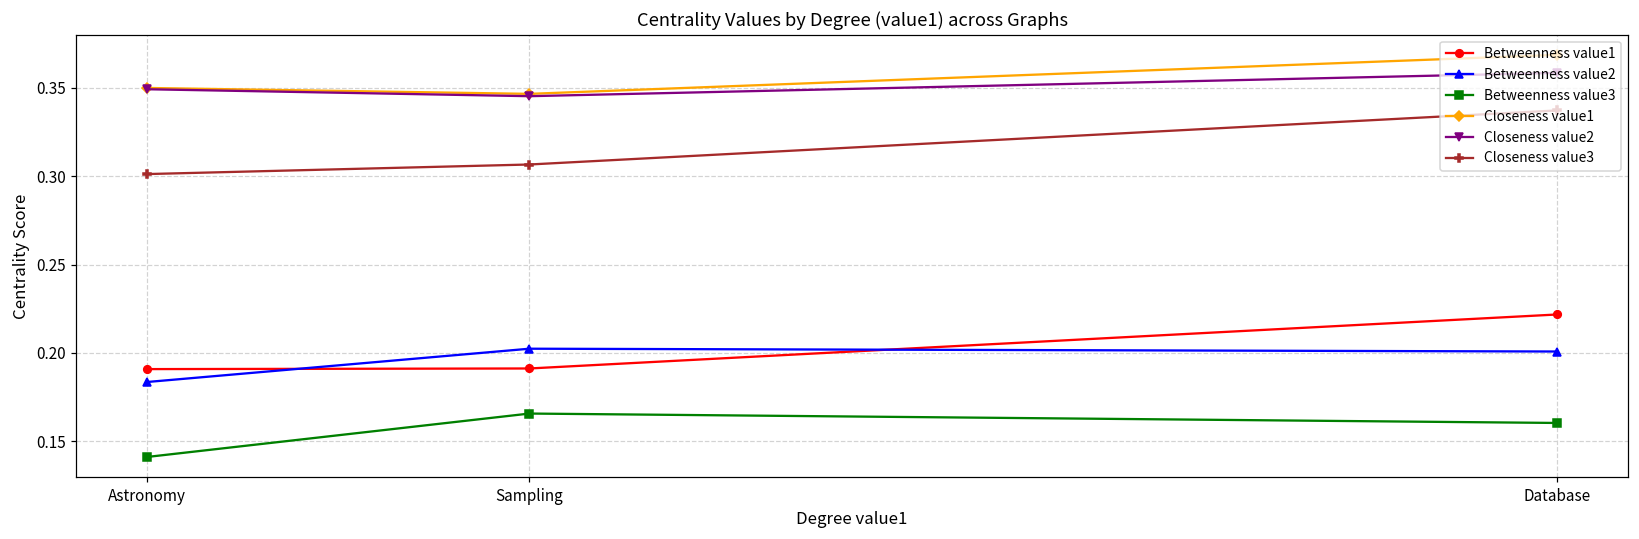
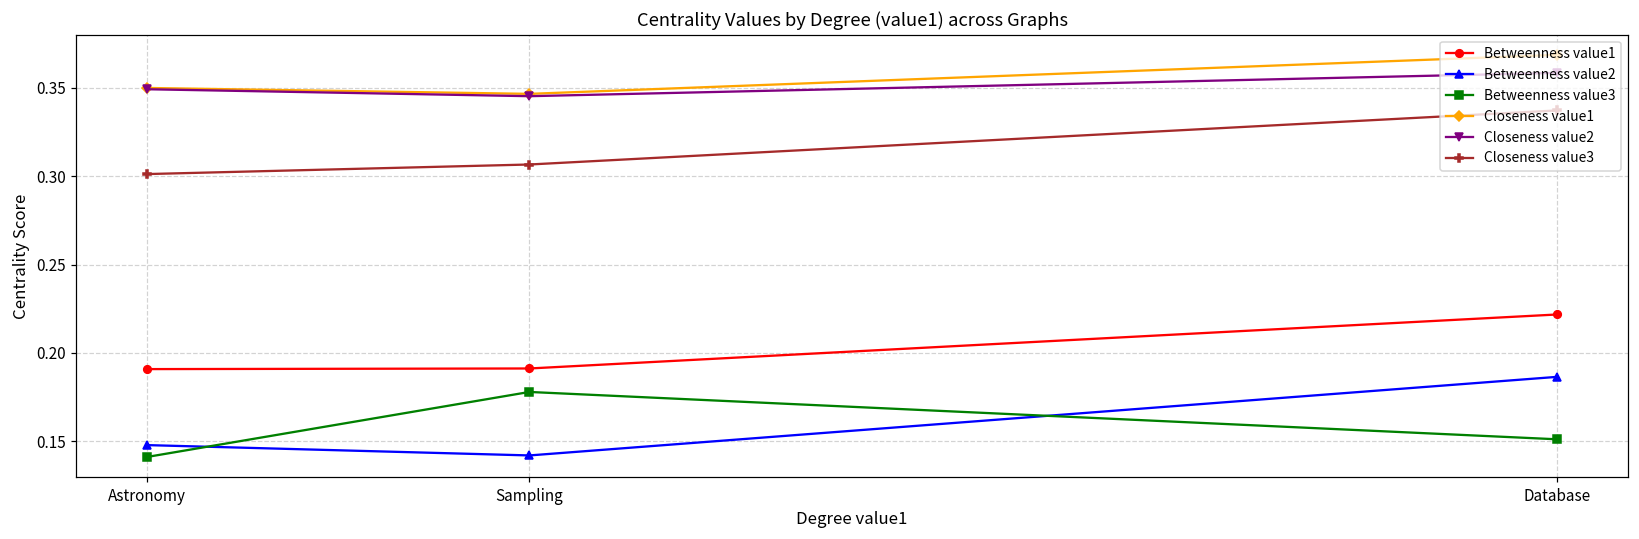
  {
    "Betweenness value1": {
      "Astronomy": 0.191,
      "Sampling": 0.191,
      "Database": 0.222
    },
    "Betweenness value2": {
-     "Astronomy": 0.184,
-     "Sampling": 0.202,
-     "Database": 0.201
+     "Astronomy": 0.148,
+     "Sampling": 0.142,
+     "Database": 0.186
    },
    "Betweenness value3": {
      "Astronomy": 0.141,
-     "Sampling": 0.166,
-     "Database": 0.160
+     "Sampling": 0.178,
+     "Database": 0.151
    },
    "Closeness value3": {
      "Astronomy": 0.301,
      "Sampling": 0.307
    }
  }
